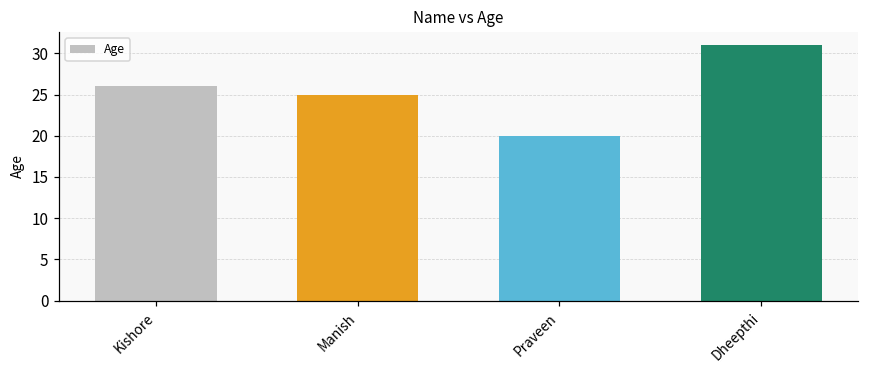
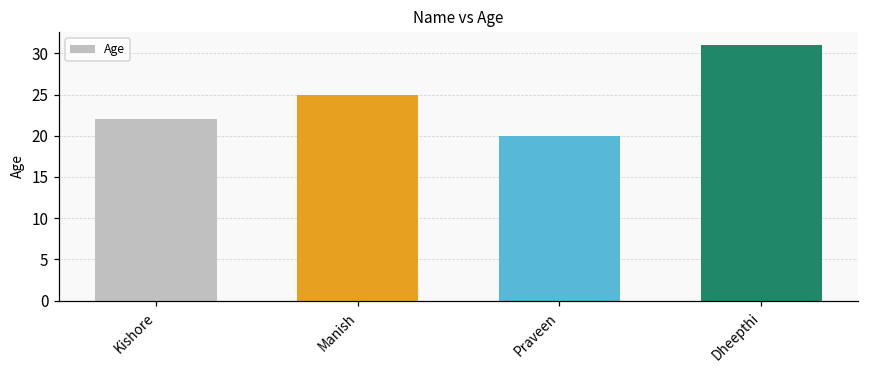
  {
-   "Kishore": 26,
+   "Kishore": 22,
    "Manish": 25,
    "Praveen": 20,
    "Dheepthi": 31
  }
